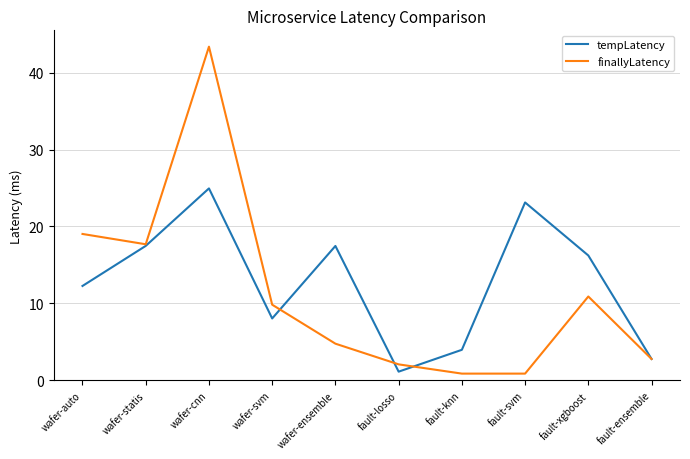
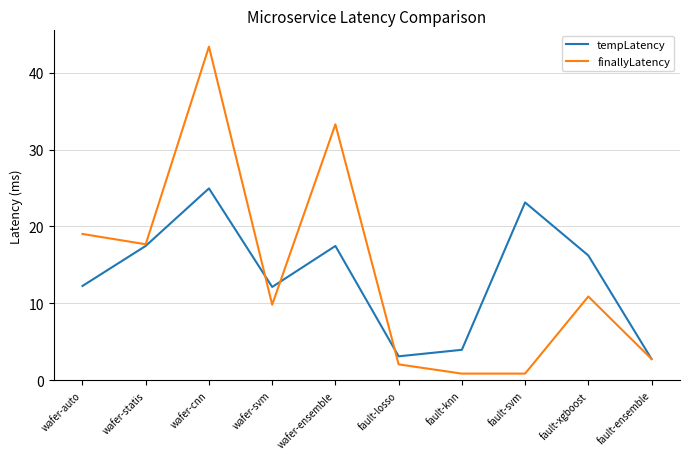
  {
    "tempLatency": {
      "wafer-auto": 12,
      "wafer-cnn": 25,
-     "wafer-svm": 8,
+     "wafer-svm": 12,
      "wafer-ensemble": 17,
-     "fault-losso": 1,
+     "fault-losso": 3,
      "fault-knn": 4,
      "fault-svm": 23,
      "fault-xgboost": 16
    },
    "finallyLatency": {
      "wafer-auto": 19,
      "wafer-cnn": 43,
      "wafer-svm": 10,
-     "wafer-ensemble": 5,
+     "wafer-ensemble": 33,
      "fault-losso": 2,
      "fault-knn": 1,
      "fault-svm": 1,
      "fault-xgboost": 11
    }
  }
